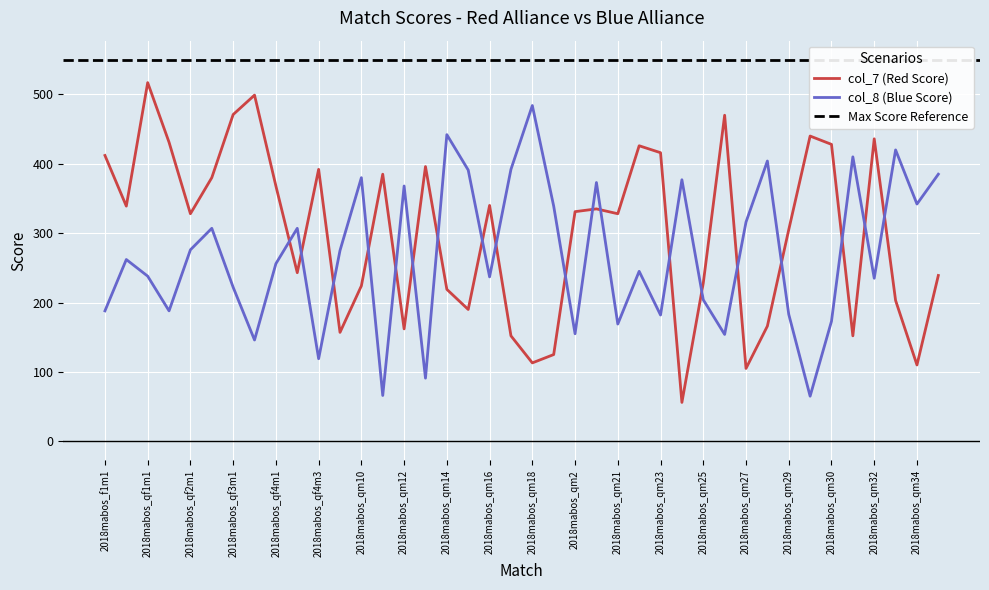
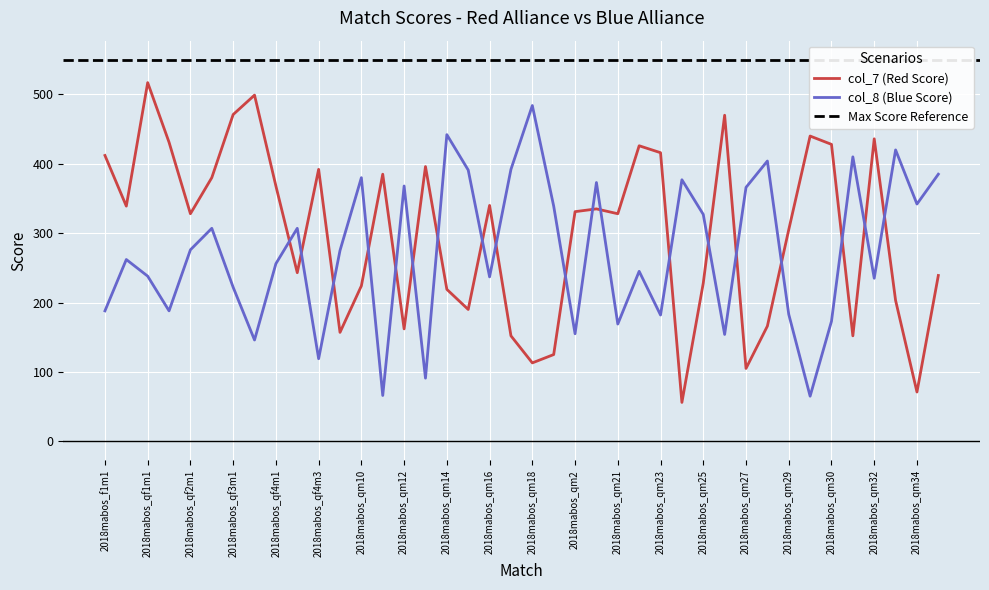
  {
    "col_7 (Red Score)": {
      "2018mabos_f1m1": 410,
      "2018mabos_qf1m1": 520,
      "2018mabos_qf2m1": 330,
      "2018mabos_qf3m1": 470,
      "2018mabos_qf4m1": 370,
      "2018mabos_qf4m3": 390,
      "2018mabos_qm10": 220,
      "2018mabos_qm12": 160,
      "2018mabos_qm14": 220,
      "2018mabos_qm16": 340,
      "2018mabos_qm18": 110,
      "2018mabos_qm2": 330,
      "2018mabos_qm21": 330,
      "2018mabos_qm23": 420,
      "2018mabos_qm25": 230,
      "2018mabos_qm27": 110,
      "2018mabos_qm29": 310,
      "2018mabos_qm30": 430,
      "2018mabos_qm32": 440,
-     "2018mabos_qm34": 110
+     "2018mabos_qm34": 70
    },
    "col_8 (Blue Score)": {
      "2018mabos_f1m1": 190,
      "2018mabos_qf1m1": 240,
      "2018mabos_qf2m1": 280,
      "2018mabos_qf3m1": 220,
      "2018mabos_qf4m1": 260,
      "2018mabos_qf4m3": 120,
      "2018mabos_qm10": 380,
      "2018mabos_qm12": 370,
      "2018mabos_qm14": 440,
      "2018mabos_qm16": 240,
      "2018mabos_qm18": 480,
      "2018mabos_qm2": 160,
      "2018mabos_qm21": 170,
      "2018mabos_qm23": 180,
-     "2018mabos_qm25": 200,
-     "2018mabos_qm27": 320,
+     "2018mabos_qm25": 330,
+     "2018mabos_qm27": 370,
      "2018mabos_qm29": 180,
      "2018mabos_qm30": 170,
      "2018mabos_qm32": 240,
      "2018mabos_qm34": 340
    }
  }
